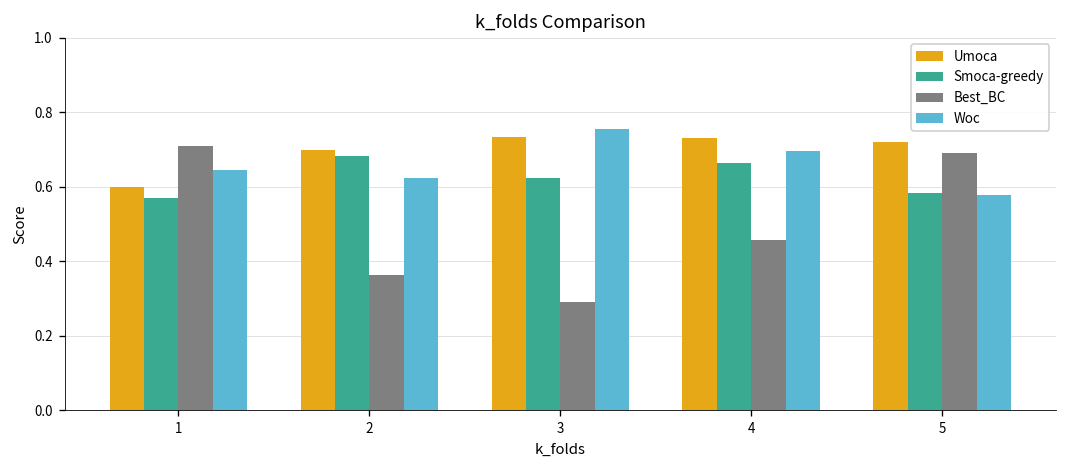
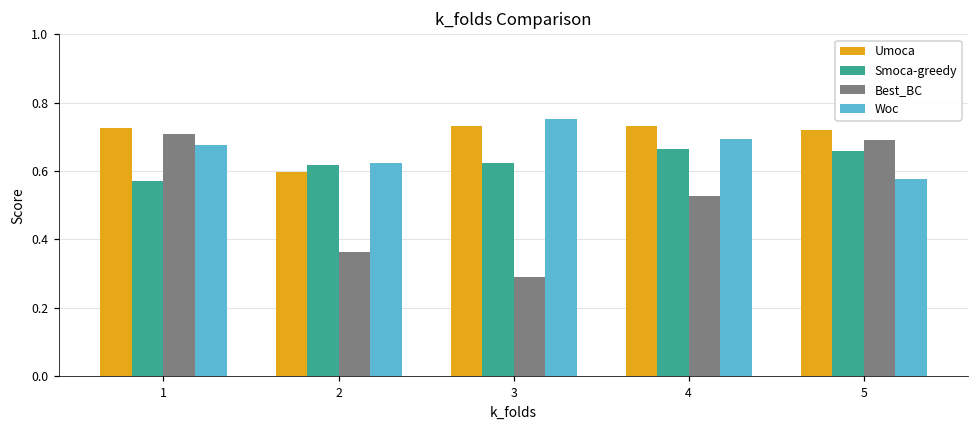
  {
    "Umoca": {
-     "1": 0.60,
-     "2": 0.70,
+     "1": 0.73,
+     "2": 0.60,
      "3": 0.73,
      "4": 0.73,
      "5": 0.72
    },
    "Smoca-greedy": {
      "1": 0.57,
-     "2": 0.68,
+     "2": 0.62,
      "3": 0.62,
      "4": 0.66,
-     "5": 0.58
+     "5": 0.66
    },
    "Best_BC": {
      "1": 0.71,
      "2": 0.36,
      "3": 0.29,
-     "4": 0.46,
+     "4": 0.53,
      "5": 0.69
    },
    "Woc": {
-     "1": 0.65,
+     "1": 0.68,
      "2": 0.62,
      "3": 0.75,
      "4": 0.70,
      "5": 0.58
    }
  }
